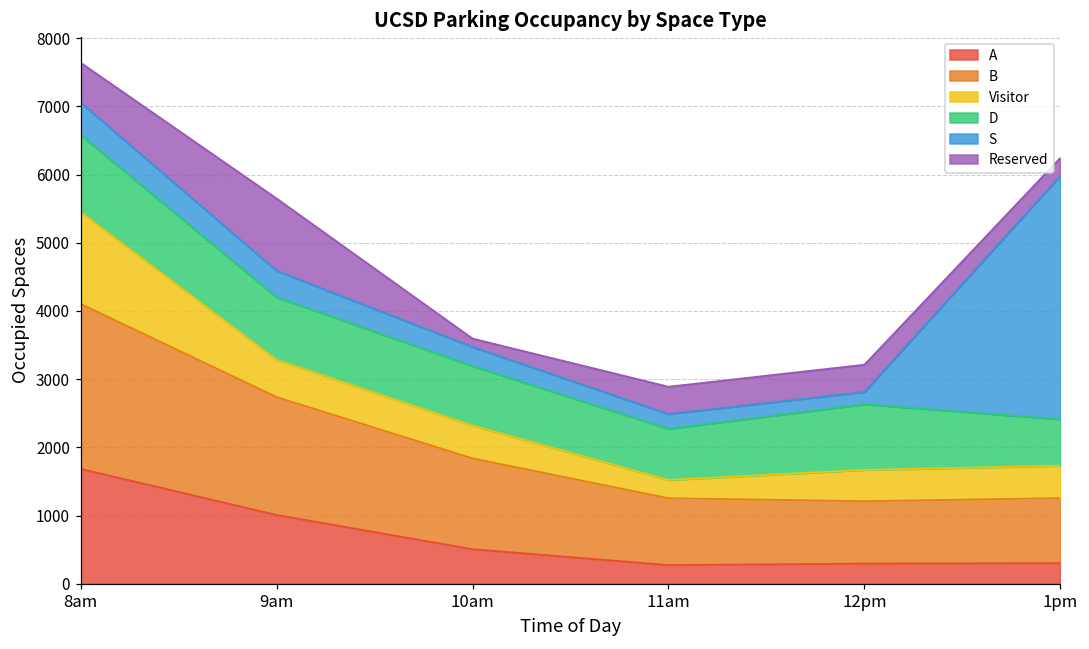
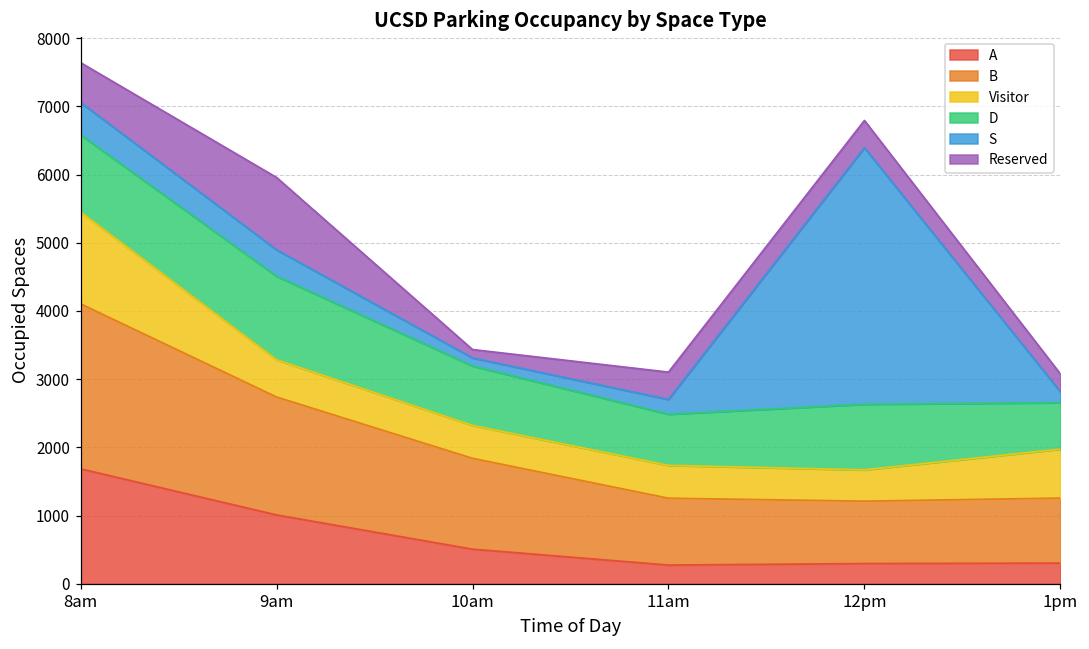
  {
    "Visitor": {
      "8am": 1300,
      "9am": 500,
      "10am": 500,
-     "11am": 300,
+     "11am": 500,
      "12pm": 500,
-     "1pm": 500
+     "1pm": 700
    },
    "D": {
      "8am": 1100,
-     "9am": 900,
+     "9am": 1200,
      "10am": 900,
      "11am": 800,
      "12pm": 1000,
      "1pm": 700
    },
    "S": {
      "8am": 500,
      "9am": 400,
-     "10am": 300,
+     "10am": 100,
      "11am": 200,
-     "12pm": 200,
-     "1pm": 3600
+     "12pm": 3800,
+     "1pm": 200
    },
    "Reserved": {
      "8am": 600,
      "9am": 1100,
      "10am": 100,
      "11am": 400,
      "12pm": 400,
      "1pm": 300
    }
  }
